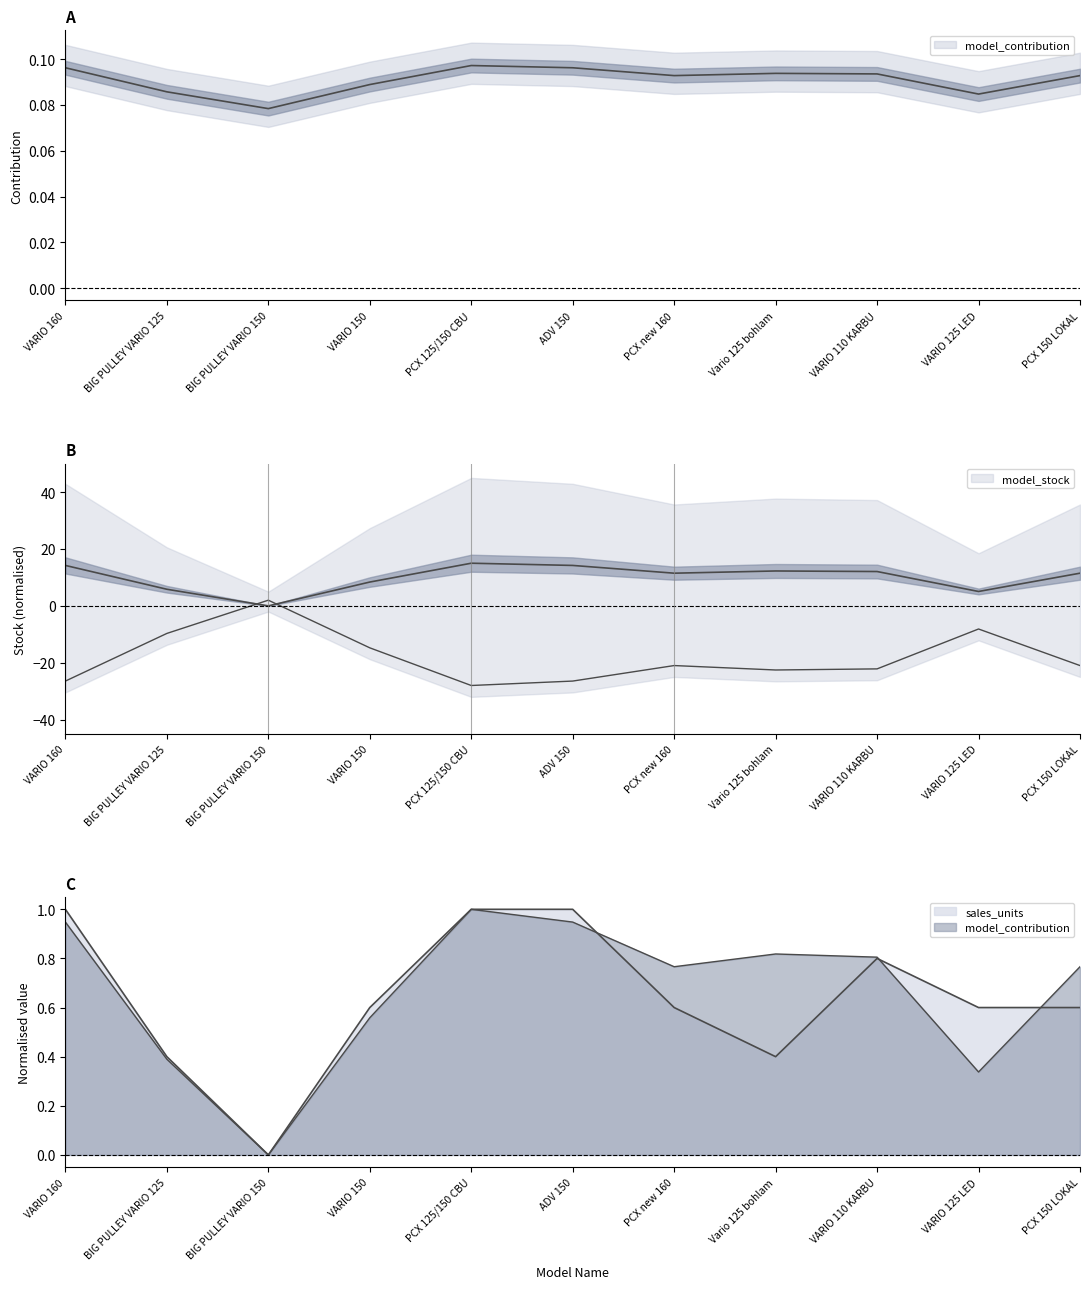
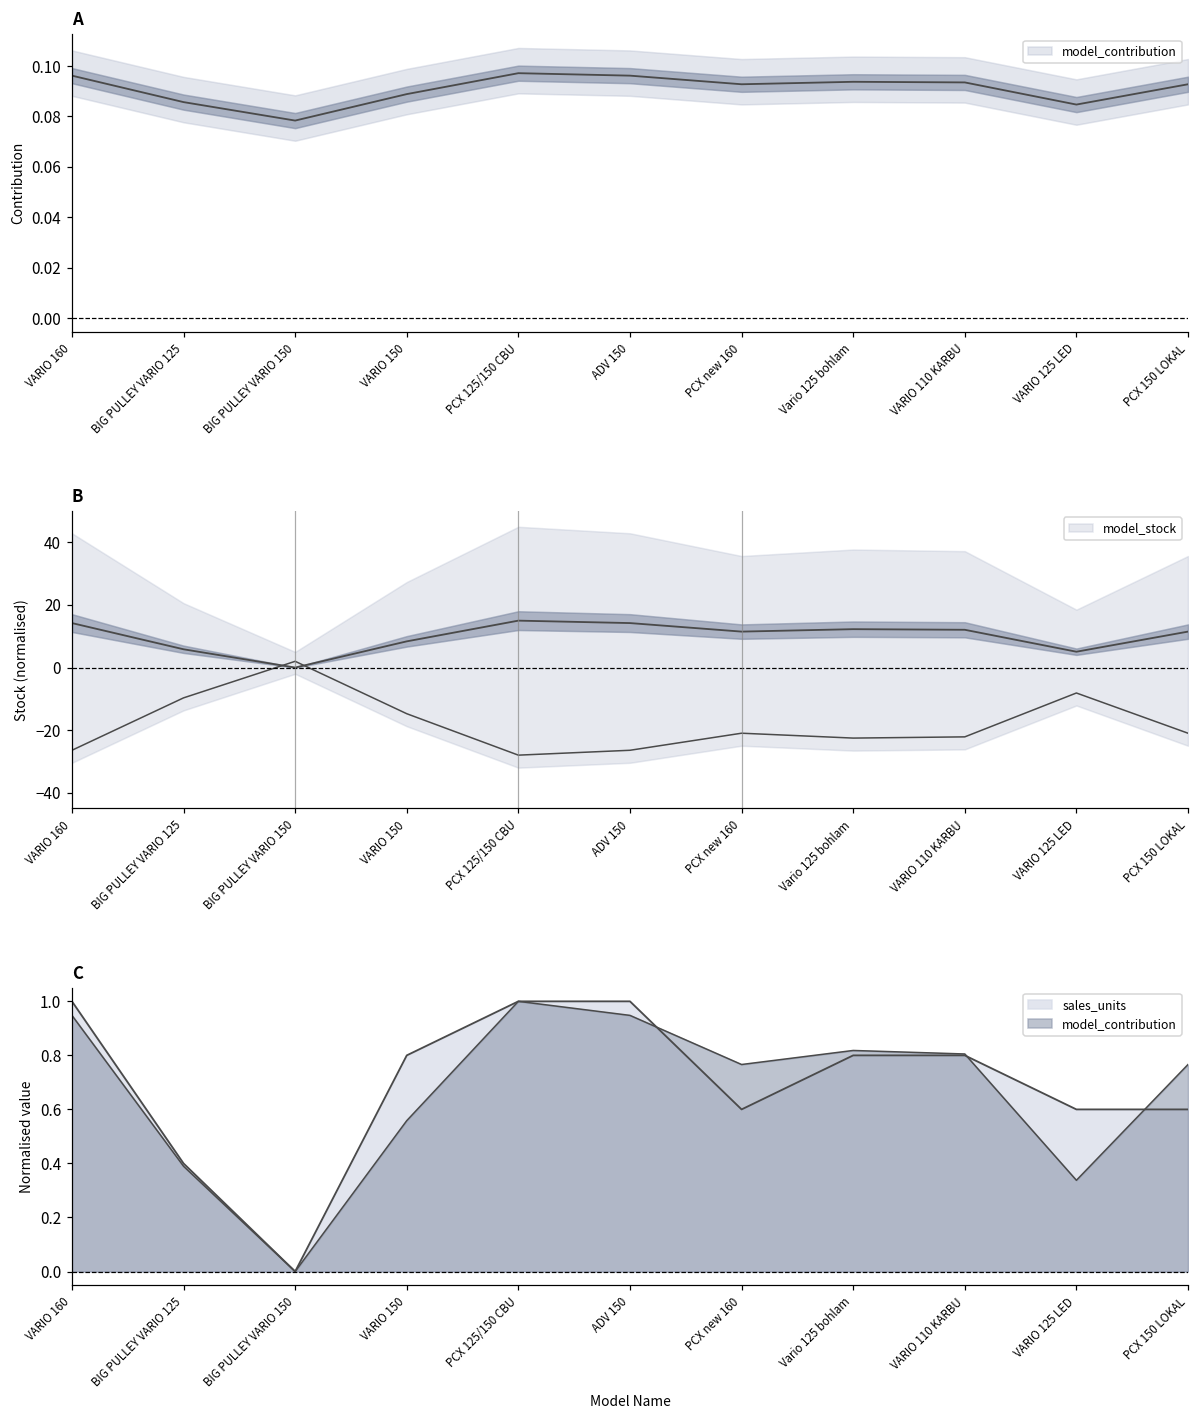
  {
    "C": {
      "sales_units": {
        "VARIO 160": 1.00,
-       "VARIO 150": 0.60,
+       "VARIO 150": 0.80,
        "ADV 150": 1.00,
        "PCX new 160": 0.60,
-       "Vario 125 bohlam": 0.40,
+       "Vario 125 bohlam": 0.80,
        "VARIO 125 LED": 0.60,
        "PCX 150 LOKAL": 0.60
      },
      "model_contribution": {
        "VARIO 160": 0.95,
        "VARIO 150": 0.56,
        "ADV 150": 0.95,
        "PCX new 160": 0.77,
        "Vario 125 bohlam": 0.82,
        "VARIO 125 LED": 0.34,
        "PCX 150 LOKAL": 0.77
      }
    }
  }
